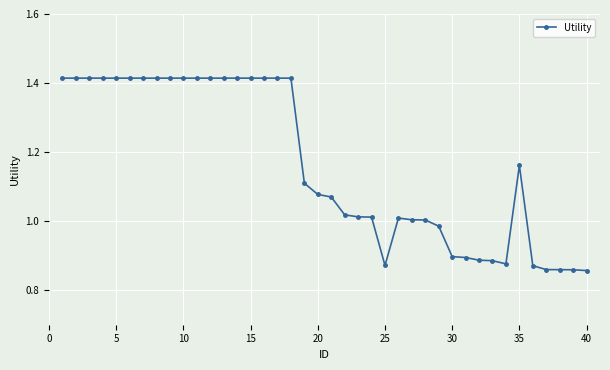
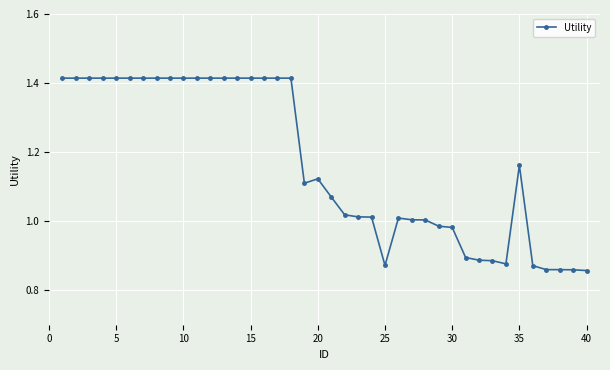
  {
    "5": 1.41,
    "10": 1.41,
    "15": 1.41,
-   "20": 1.08,
+   "20": 1.12,
    "25": 0.87,
-   "30": 0.90,
+   "30": 0.98,
    "35": 1.16,
    "40": 0.86
  }
